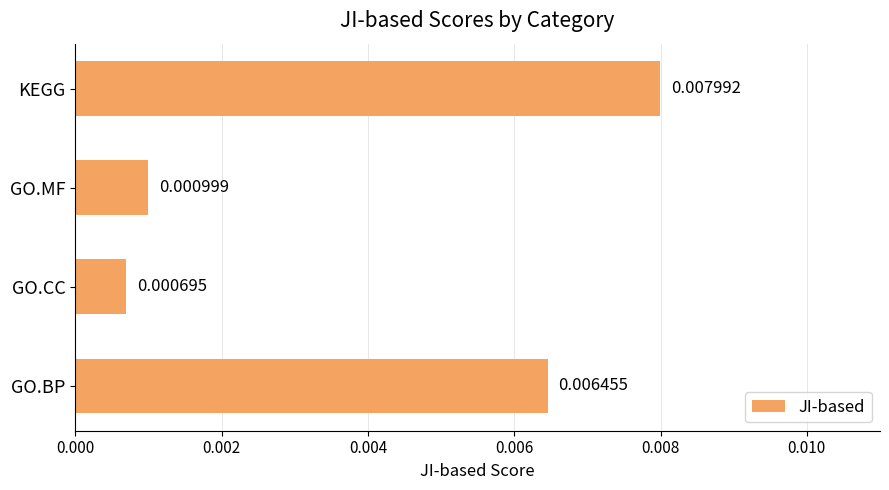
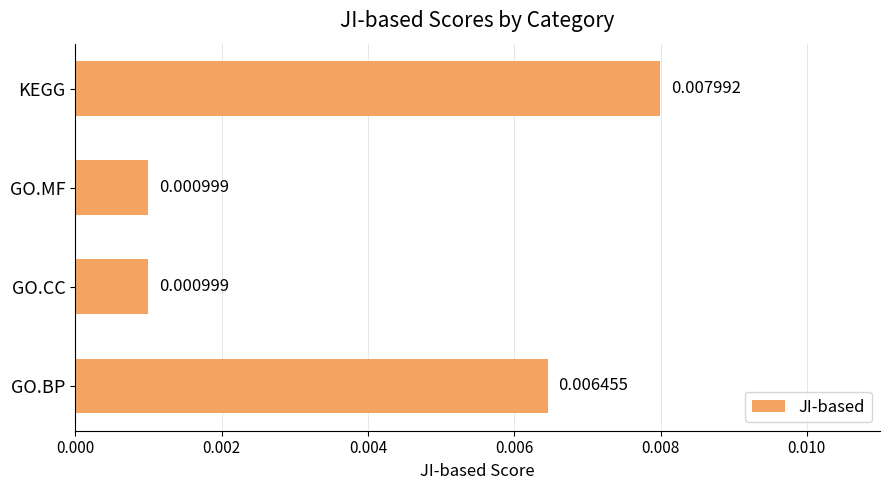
  {
    "KEGG": 0.007992,
    "GO.MF": 0.000999,
-   "GO.CC": 0.000695,
+   "GO.CC": 0.000999,
    "GO.BP": 0.006455
  }
